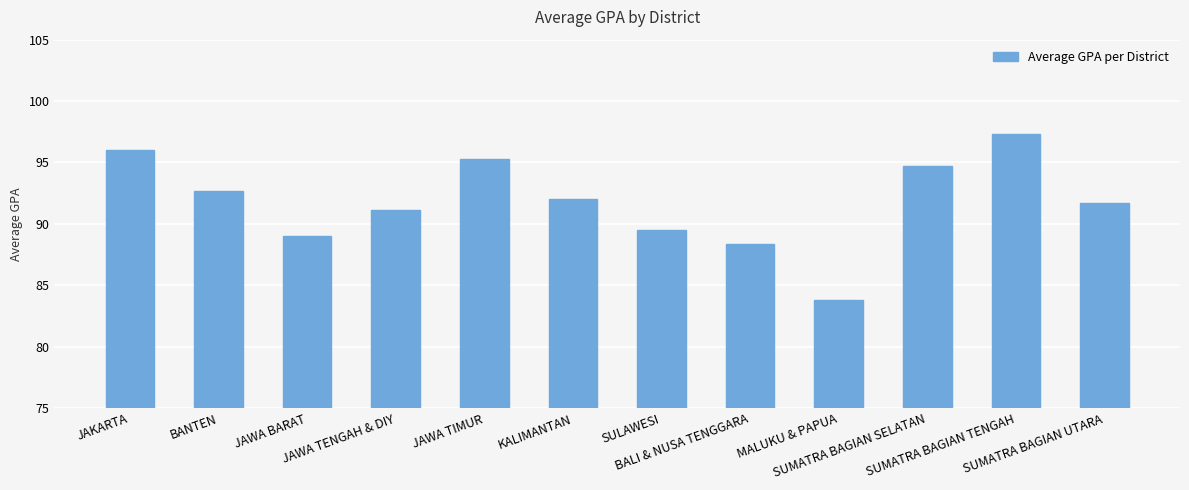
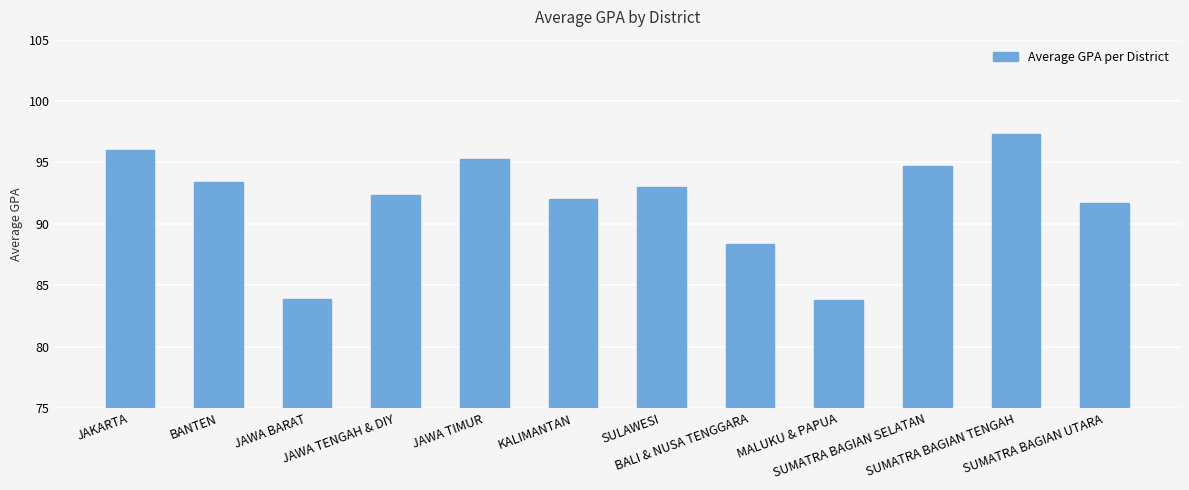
  {
    "JAKARTA": 96.0,
-   "BANTEN": 92.7,
-   "JAWA BARAT": 89.0,
-   "JAWA TENGAH & DIY": 91.1,
+   "BANTEN": 93.4,
+   "JAWA BARAT": 83.9,
+   "JAWA TENGAH & DIY": 92.3,
    "JAWA TIMUR": 95.3,
    "KALIMANTAN": 92.0,
-   "SULAWESI": 89.5,
+   "SULAWESI": 93.0,
    "BALI & NUSA TENGGARA": 88.3,
    "MALUKU & PAPUA": 83.8,
    "SUMATRA BAGIAN SELATAN": 94.7,
    "SUMATRA BAGIAN TENGAH": 97.3,
    "SUMATRA BAGIAN UTARA": 91.7
  }
